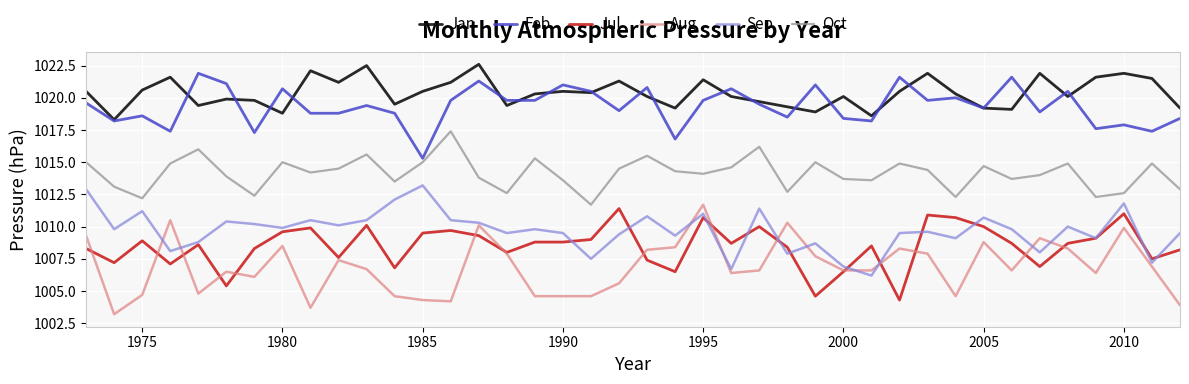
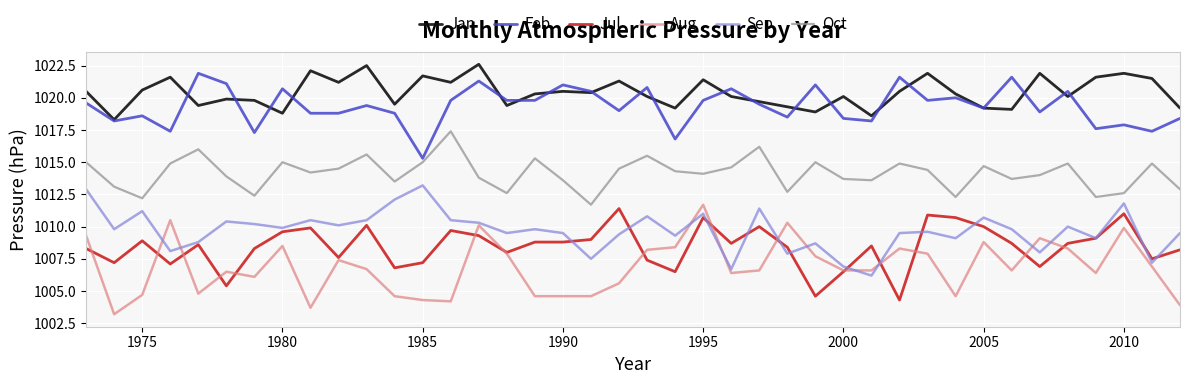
  {
    "Jan": {
      "1975": 1020.6,
      "1980": 1018.8,
-     "1985": 1020.5,
+     "1985": 1021.7,
      "1990": 1020.5,
      "1995": 1021.4,
      "2000": 1020.1,
      "2010": 1021.9
    },
    "Feb": {
      "1975": 1018.6,
      "1980": 1020.7,
      "1985": 1015.3,
      "1990": 1021.0,
      "1995": 1019.8,
      "2000": 1018.4,
      "2010": 1017.9
    },
    "Jul": {
      "1975": 1008.9,
      "1980": 1009.6,
-     "1985": 1009.5,
+     "1985": 1007.2,
      "1990": 1008.8,
      "1995": 1010.7,
      "2005": 1010.0,
      "2010": 1011.0
    },
    "Aug": {
      "1975": 1004.7,
      "1980": 1008.5,
      "1985": 1004.3,
      "1990": 1004.6,
      "1995": 1011.7,
      "2005": 1008.8,
      "2010": 1009.9
    },
    "Sep": {
      "1975": 1011.2,
      "1980": 1009.9,
      "1985": 1013.2,
      "1990": 1009.5,
      "1995": 1011.0,
      "2000": 1006.9,
      "2005": 1010.7,
      "2010": 1011.8
    },
    "Oct": {
      "1975": 1012.2,
      "1980": 1015.0,
      "1985": 1015.0,
      "1990": 1013.6,
      "1995": 1014.1,
      "2000": 1013.7,
      "2005": 1014.7,
      "2010": 1012.6
    }
  }
